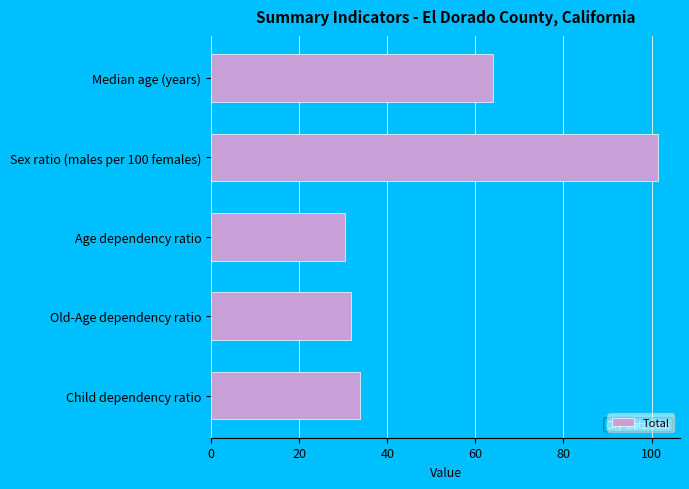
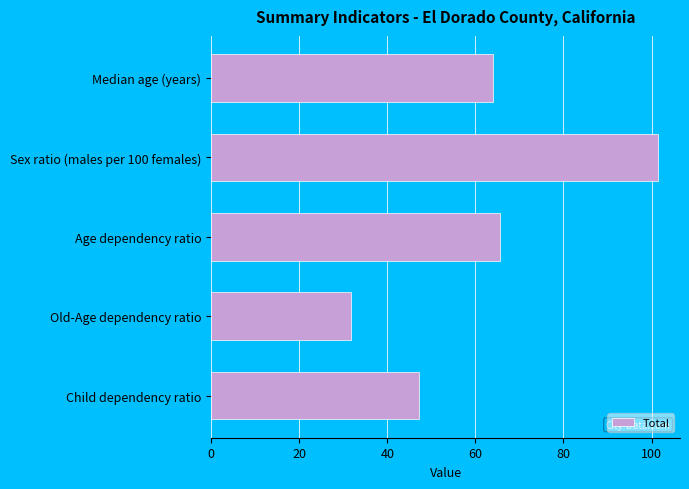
  {
    "Median age (years)": 64,
    "Sex ratio (males per 100 females)": 101,
-   "Age dependency ratio": 30,
+   "Age dependency ratio": 66,
    "Old-Age dependency ratio": 32,
-   "Child dependency ratio": 34
+   "Child dependency ratio": 47
  }
